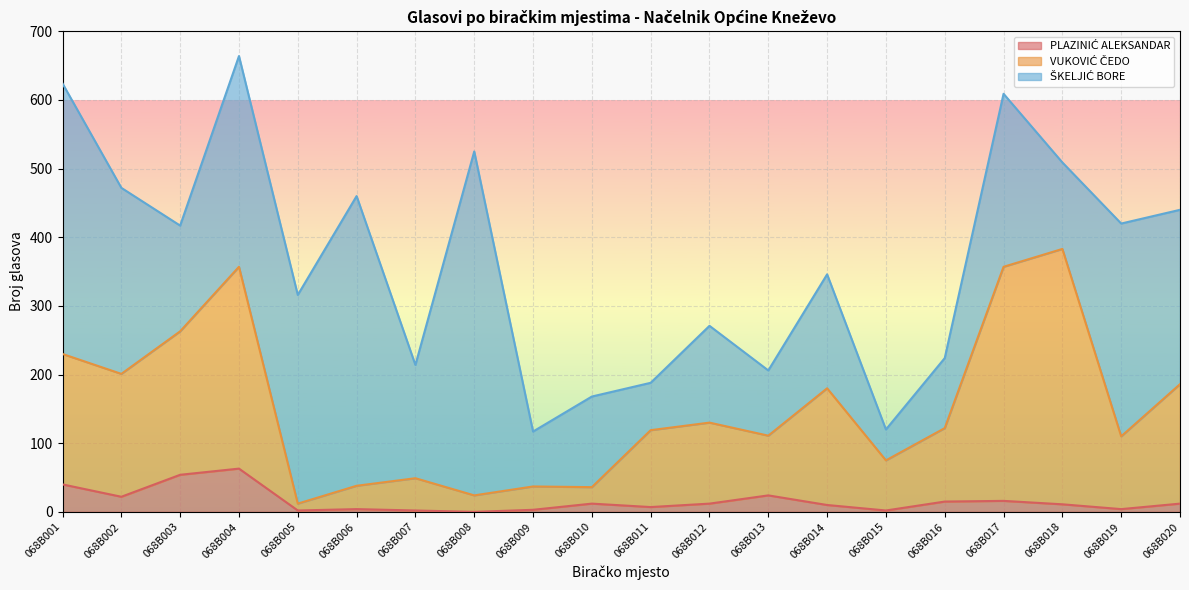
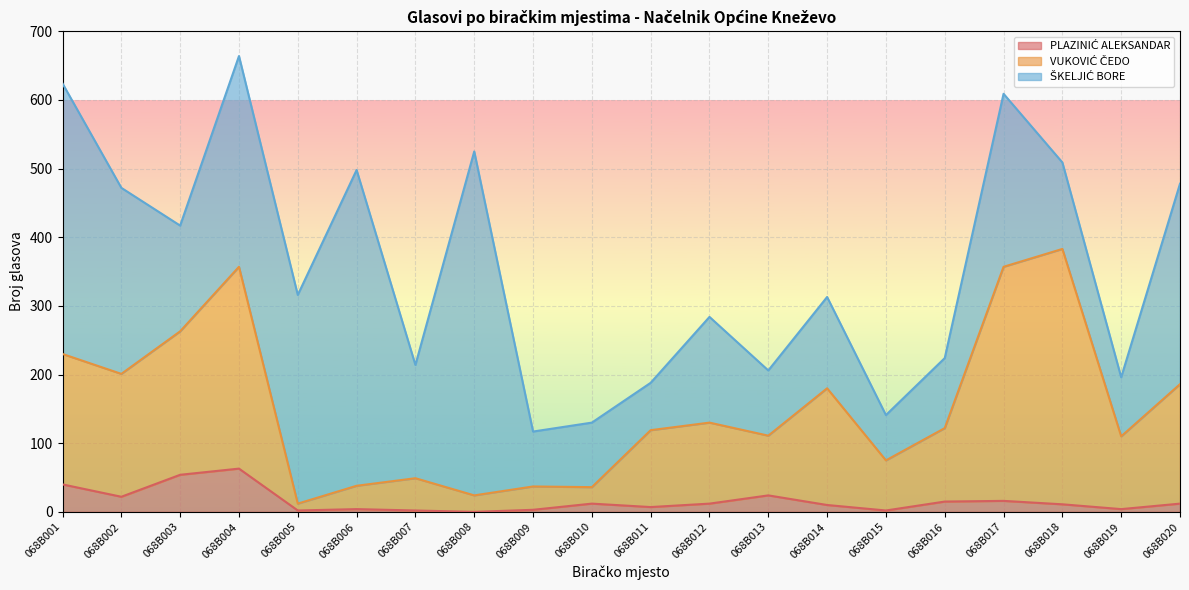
  {
    "ŠKELJIĆ BORE": {
      "068B001": 390,
      "068B002": 270,
      "068B003": 150,
      "068B004": 310,
      "068B005": 300,
-     "068B006": 420,
+     "068B006": 460,
      "068B007": 170,
      "068B008": 500,
      "068B009": 80,
-     "068B010": 130,
+     "068B010": 90,
      "068B011": 70,
-     "068B012": 140,
+     "068B012": 150,
      "068B013": 100,
-     "068B014": 170,
-     "068B015": 50,
+     "068B014": 130,
+     "068B015": 70,
      "068B016": 100,
      "068B017": 250,
      "068B018": 130,
-     "068B019": 310,
-     "068B020": 250
+     "068B019": 90,
+     "068B020": 290
    }
  }
